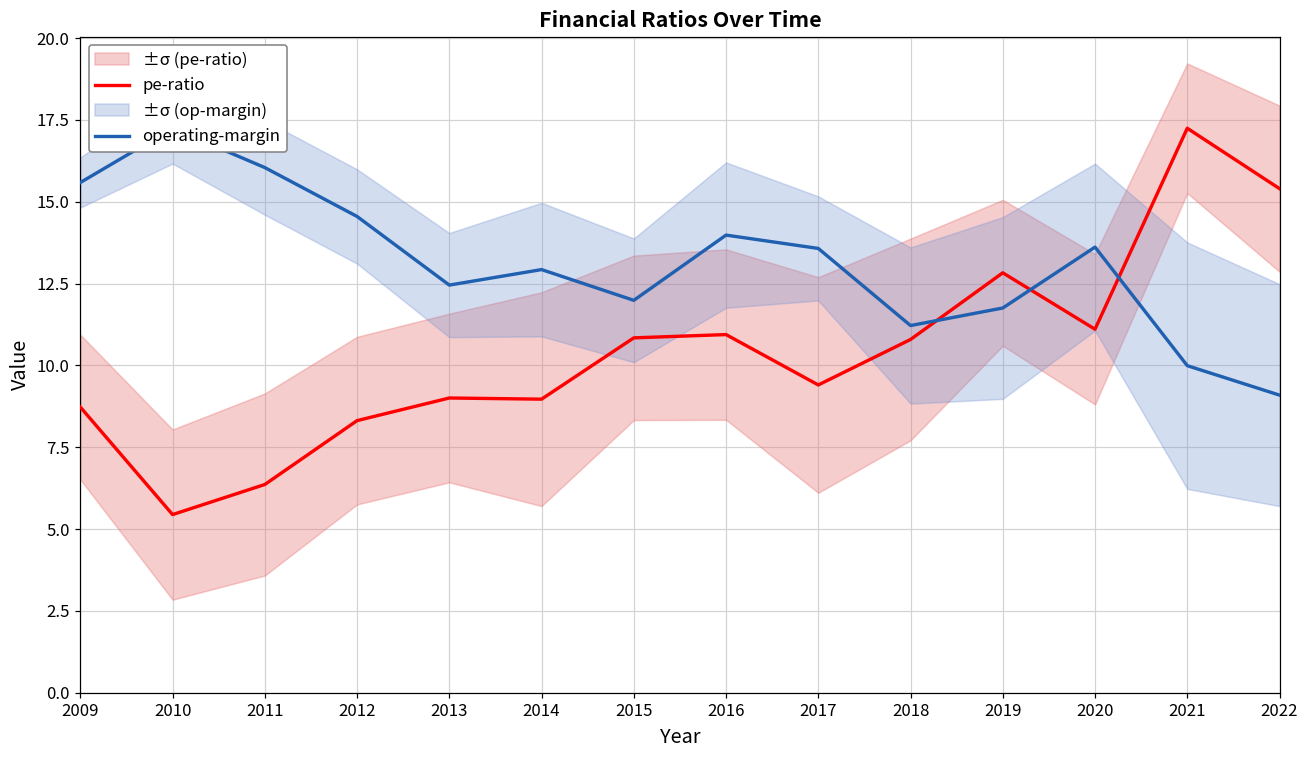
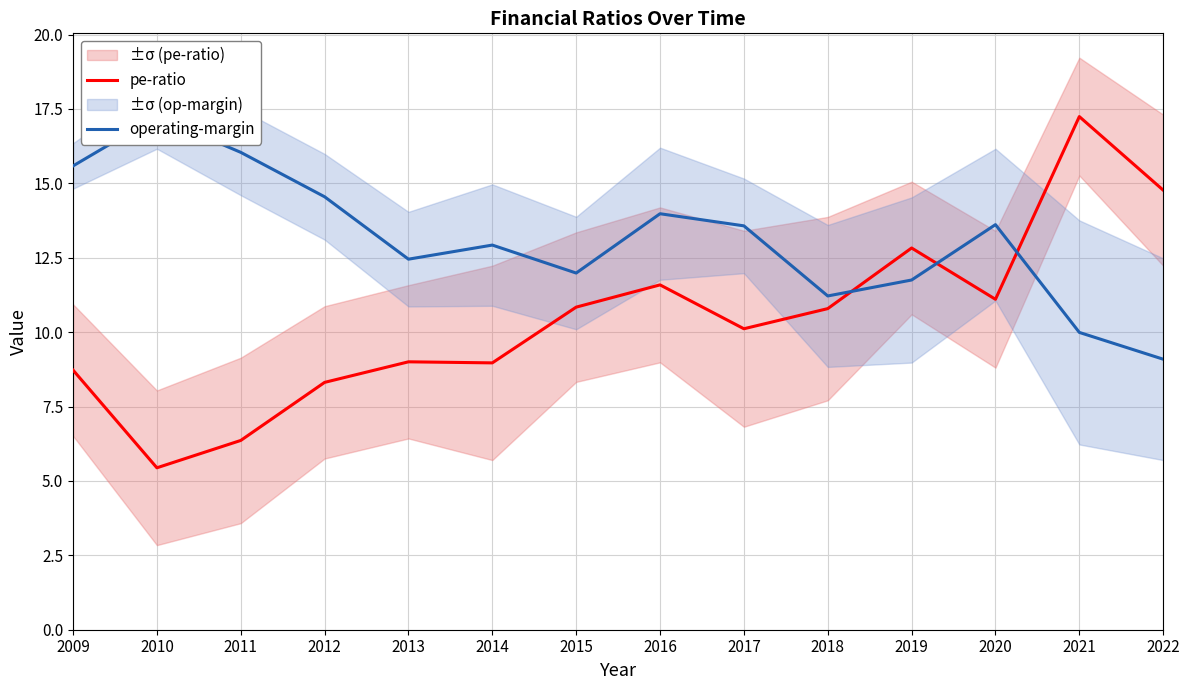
  {
    "pe-ratio": {
      "2009": 8.7,
      "2010": 5.4,
      "2011": 6.4,
      "2012": 8.3,
      "2013": 9.0,
      "2014": 9.0,
      "2015": 10.8,
-     "2016": 10.9,
-     "2017": 9.4,
+     "2016": 11.6,
+     "2017": 10.1,
      "2018": 10.8,
      "2019": 12.8,
      "2020": 11.1,
      "2021": 17.2,
-     "2022": 15.4
+     "2022": 14.8
    },
    "operating-margin": {
      "2009": 15.6,
      "2011": 16.0,
      "2012": 14.5,
      "2013": 12.5,
      "2014": 12.9,
      "2015": 12.0,
      "2016": 14.0,
      "2017": 13.6,
      "2018": 11.2,
      "2019": 11.8,
      "2020": 13.6,
      "2021": 10.0,
      "2022": 9.1
    }
  }
